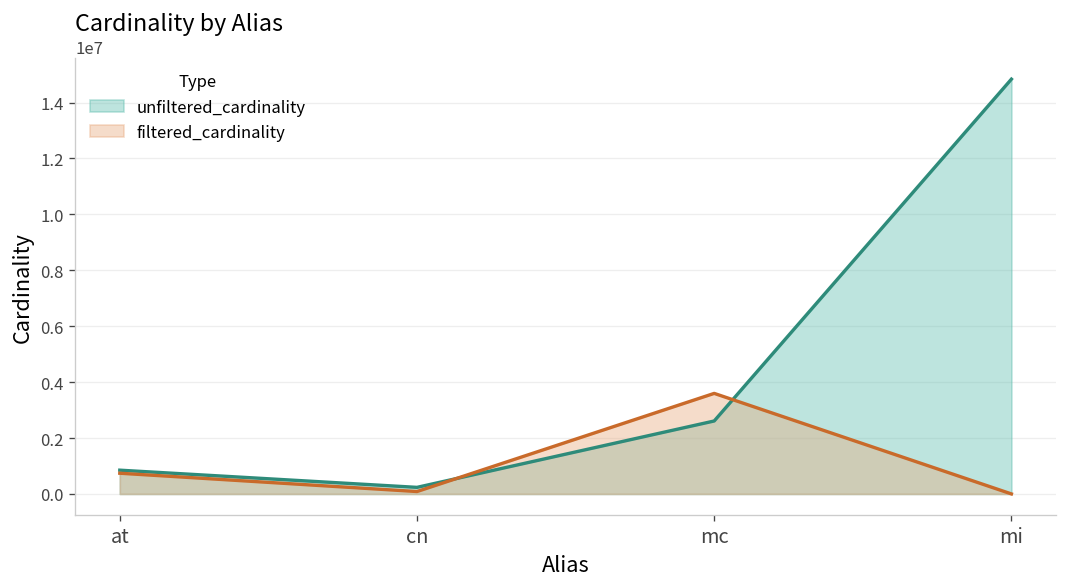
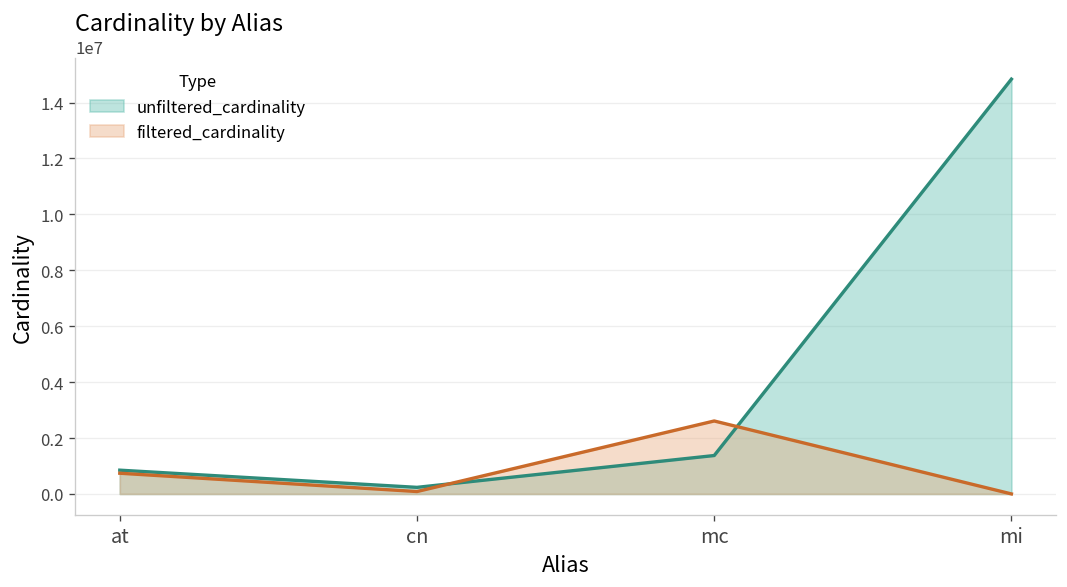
  {
    "unfiltered_cardinality": {
      "at": 800000,
      "cn": 200000,
-     "mc": 2600000,
+     "mc": 1400000,
      "mi": 14800000
    },
    "filtered_cardinality": {
      "at": 700000,
      "cn": 100000,
-     "mc": 3600000,
+     "mc": 2600000,
      "mi": 0
    }
  }
